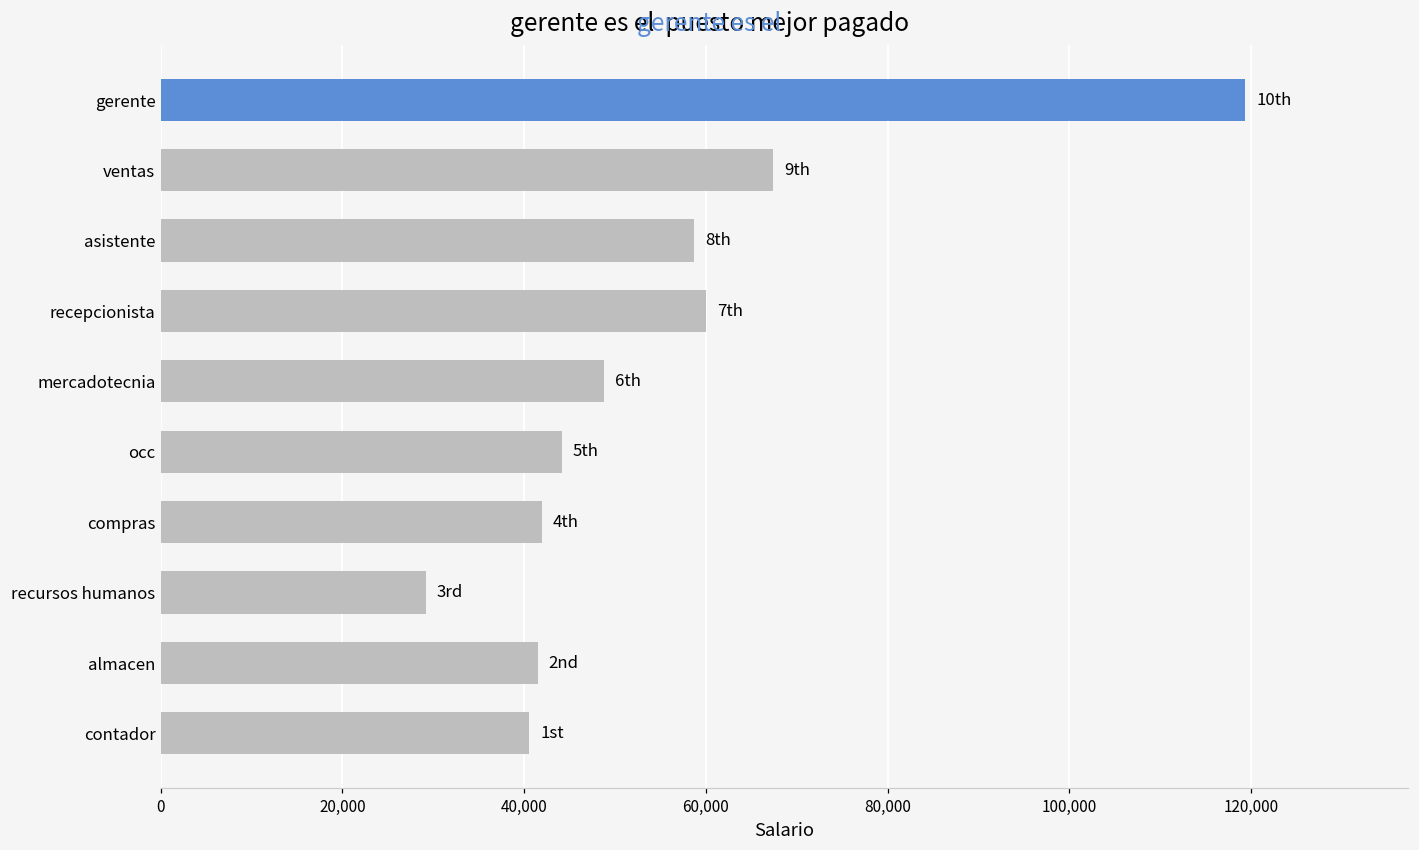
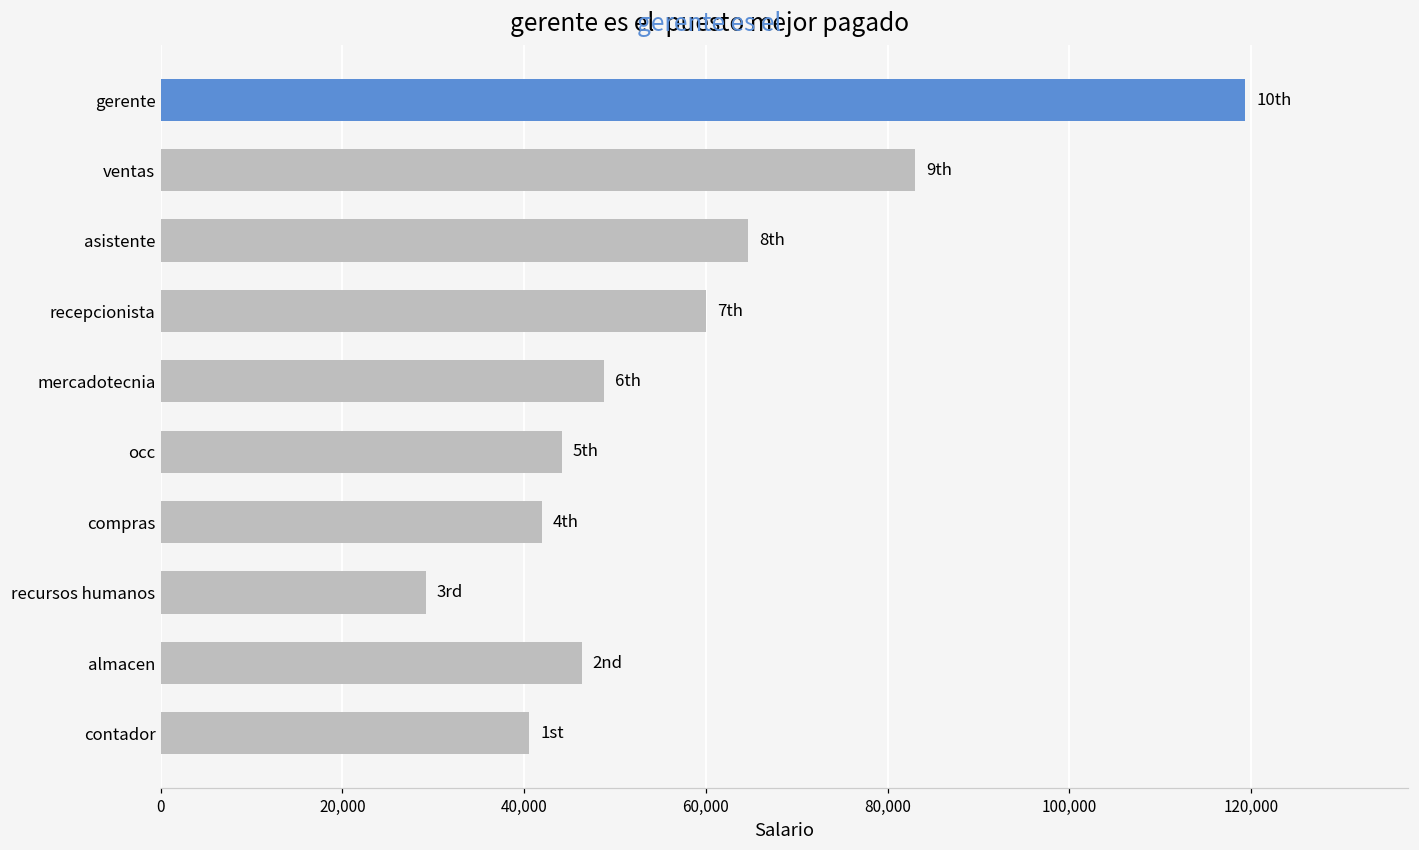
  {
-   "ventas": "67,000",
-   "asistente": "59,000",
-   "almacen": "42,000"
+   "ventas": "83,000",
+   "asistente": "65,000",
+   "almacen": "46,000"
  }
